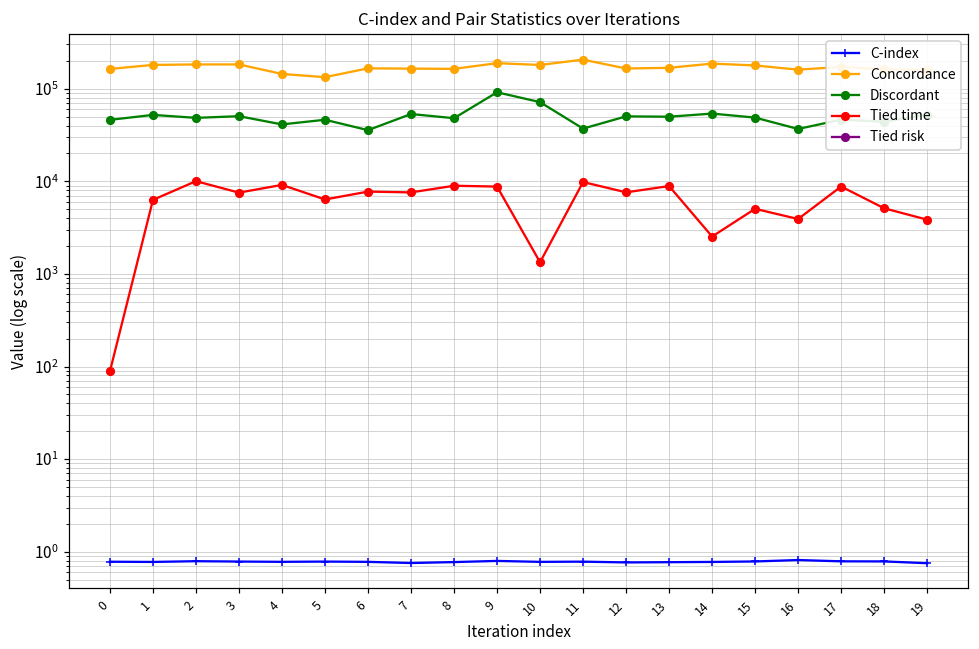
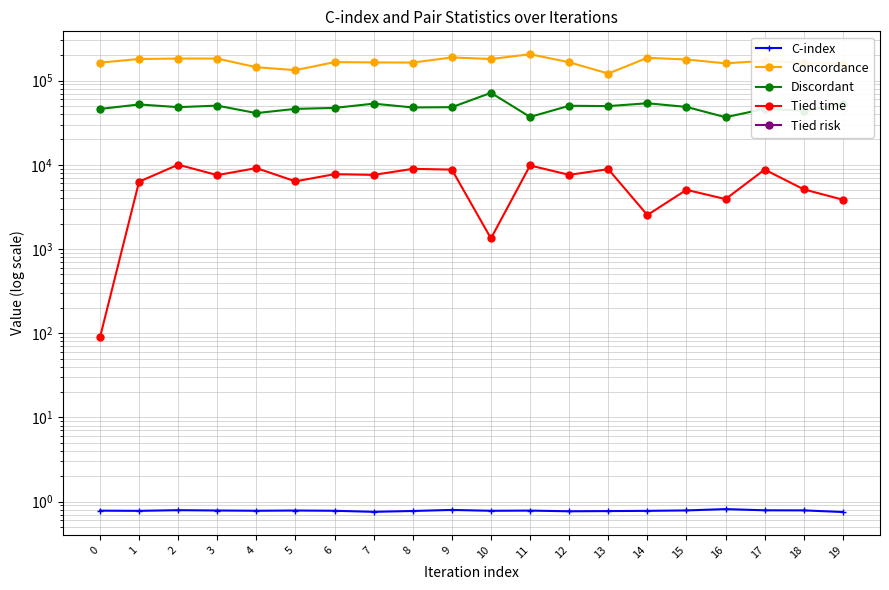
  {
    "C-index": {
      "0": 0.8,
      "1": 0.8,
      "2": 0.8,
      "3": 0.8,
      "4": 0.8,
      "5": 0.8,
      "6": 0.8,
      "7": 0.8,
      "8": 0.8,
      "9": 0.8,
      "10": 0.8,
      "11": 0.8,
      "12": 0.8,
      "13": 0.8,
      "14": 0.8,
      "15": 0.8,
      "16": 0.8,
      "17": 0.8,
      "18": 0.8,
      "19": 0.8
    },
    "Concordance": {
      "0": 160000,
      "1": 180000,
      "2": 180000,
      "3": 180000,
      "4": 140000,
      "5": 130000,
      "6": 170000,
      "7": 160000,
      "8": 160000,
      "9": 190000,
      "10": 180000,
      "11": 210000,
      "12": 170000,
-     "13": 170000,
+     "13": 120000,
      "14": 190000,
      "15": 180000,
      "16": 160000
    },
    "Discordant": {
      "0": 50000,
      "1": 50000,
      "2": 50000,
      "3": 50000,
      "4": 40000,
      "5": 50000,
-     "6": 36000,
+     "6": 50000,
      "7": 50000,
      "8": 50000,
-     "9": 90000,
+     "9": 50000,
      "10": 70000,
      "11": 40000,
      "12": 50000,
      "13": 50000,
      "14": 50000,
      "15": 50000,
      "16": 40000
    },
    "Tied time": {
      "0": 90,
      "1": 6000,
      "2": 10000,
      "3": 8000,
      "4": 9000,
      "5": 6000,
      "6": 8000,
      "7": 8000,
      "8": 9000,
      "9": 9000,
      "10": 1300,
      "11": 10000,
      "12": 8000,
      "13": 9000,
      "14": 2500,
      "15": 5000,
      "16": 4000,
      "17": 9000,
      "18": 5000,
      "19": 4000
    }
  }
